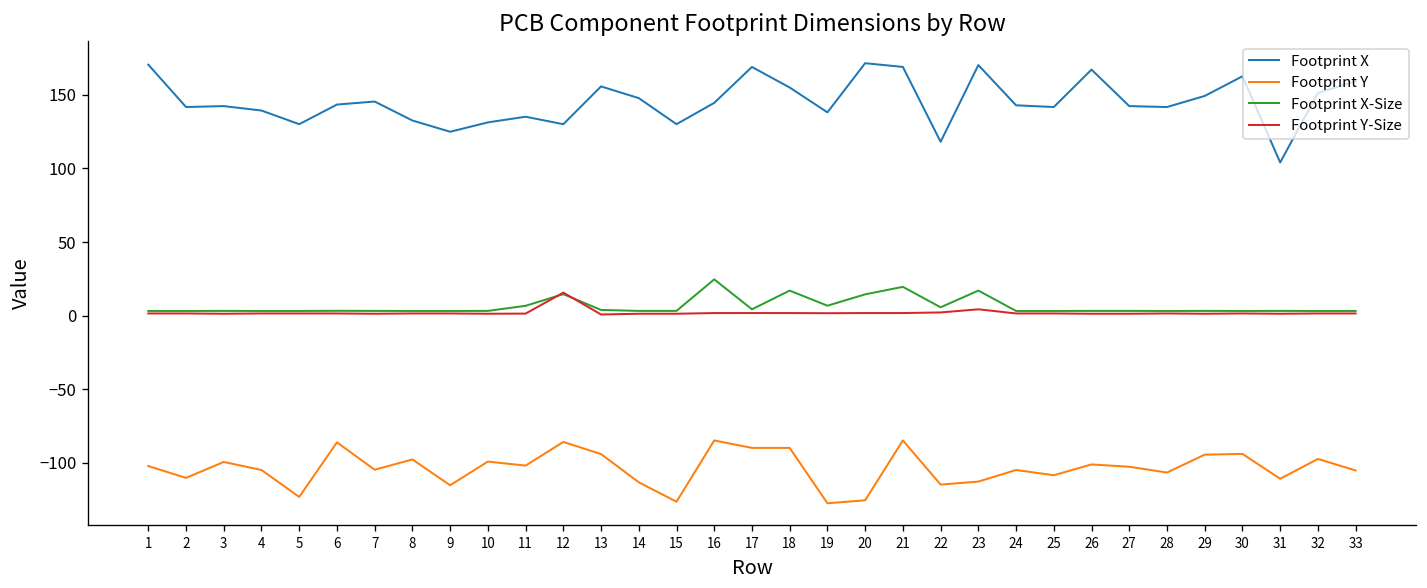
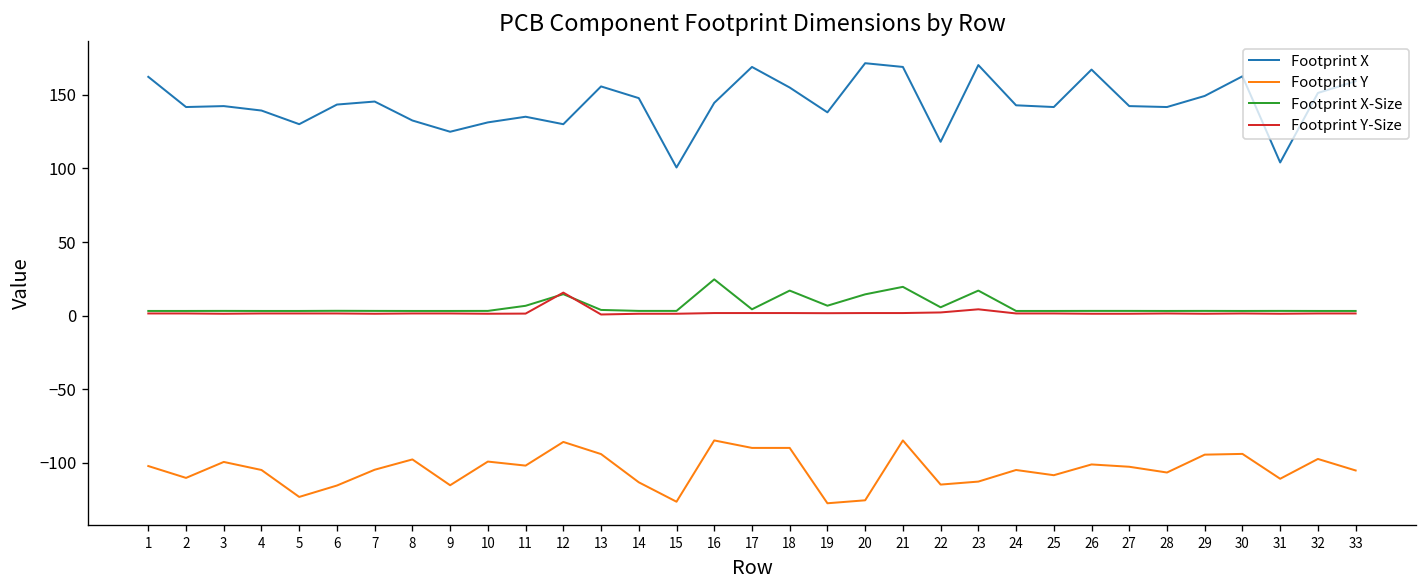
  {
    "Footprint X": {
-     "1": 170,
+     "1": 162,
      "2": 142,
      "3": 142,
      "4": 139,
      "5": 130,
      "6": 143,
      "7": 145,
      "8": 132,
      "9": 125,
      "10": 131,
      "11": 135,
      "12": 130,
      "13": 156,
      "14": 148,
-     "15": 130,
+     "15": 101,
      "16": 144,
      "17": 169,
      "18": 155,
      "19": 138,
      "20": 171,
      "21": 169,
      "22": 118,
      "23": 170,
      "24": 143,
      "25": 142,
      "26": 167,
      "27": 142,
      "28": 142,
      "29": 149,
      "30": 162,
      "31": 104
    },
    "Footprint Y": {
      "1": -102,
      "2": -110,
      "3": -99,
      "4": -105,
      "5": -123,
-     "6": -86,
+     "6": -115,
      "7": -105,
      "8": -98,
      "9": -115,
      "10": -99,
      "11": -102,
      "12": -86,
      "13": -94,
      "14": -113,
      "15": -126,
      "16": -85,
      "17": -90,
      "18": -90,
      "19": -127,
      "20": -125,
      "21": -85,
      "22": -115,
      "23": -113,
      "24": -105,
      "25": -108,
      "26": -101,
      "27": -103,
      "28": -106,
      "29": -94,
      "30": -94,
      "31": -111,
      "32": -97,
      "33": -105
    },
    "Footprint X-Size": {
      "11": 7,
      "13": 4,
      "16": 25,
      "17": 4,
      "18": 17,
      "19": 7,
      "20": 14,
      "21": 20,
      "22": 6,
      "23": 17
    },
    "Footprint Y-Size": {
      "11": 1,
      "13": 1,
      "16": 2,
      "17": 2,
      "18": 2,
      "19": 2,
      "20": 2,
      "21": 2,
      "22": 2,
      "23": 4
    }
  }
